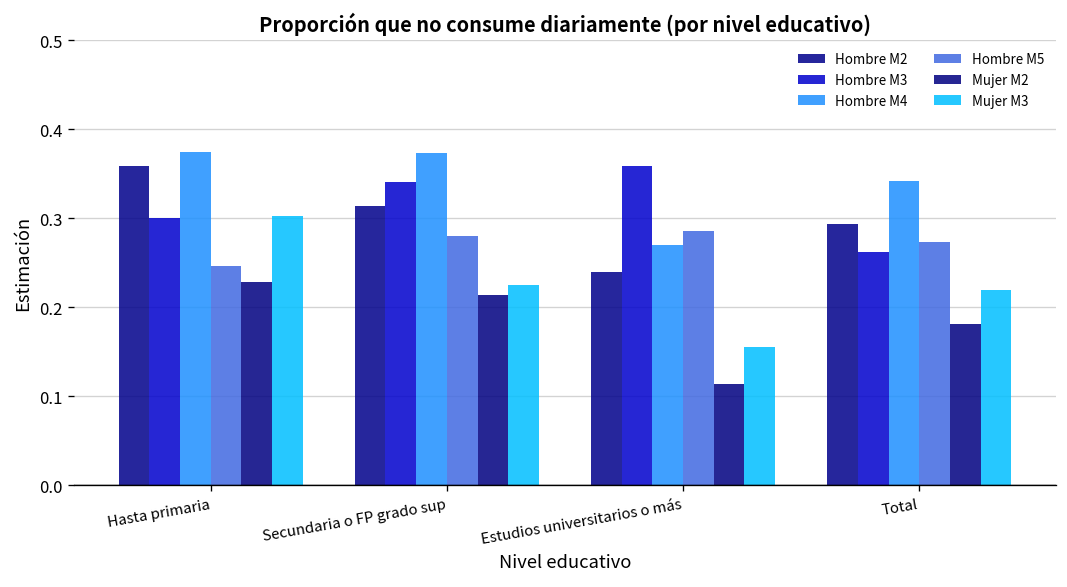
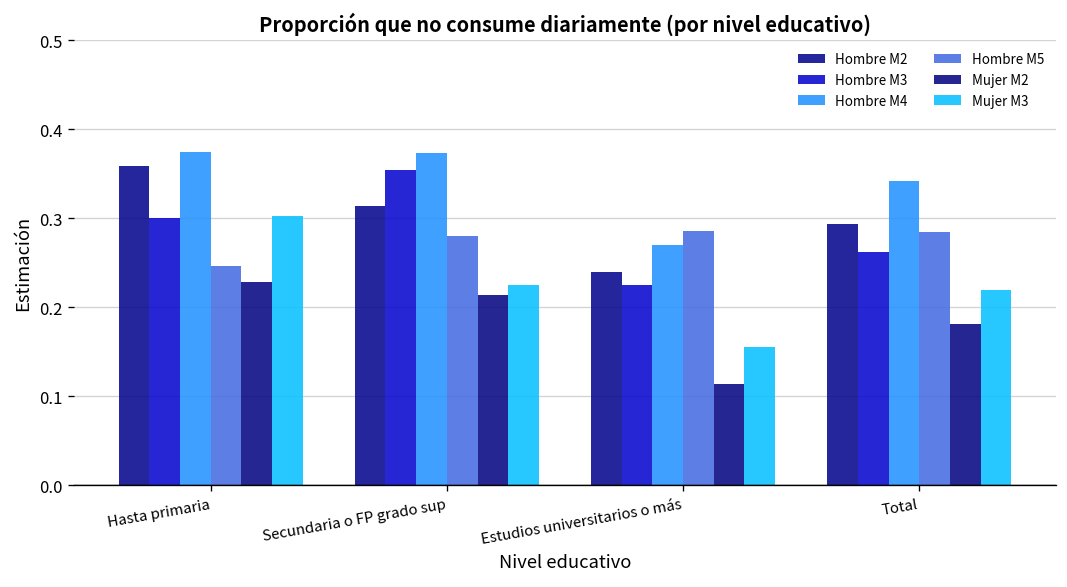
  {
    "Hombre M3": {
      "Hasta primaria": 0.30,
-     "Secundaria o FP grado sup": 0.34,
-     "Estudios universitarios o más": 0.36,
+     "Secundaria o FP grado sup": 0.35,
+     "Estudios universitarios o más": 0.22,
      "Total": 0.26
    },
    "Hombre M5": {
      "Hasta primaria": 0.25,
      "Secundaria o FP grado sup": 0.28,
      "Estudios universitarios o más": 0.29,
-     "Total": 0.27
+     "Total": 0.29
    }
  }
